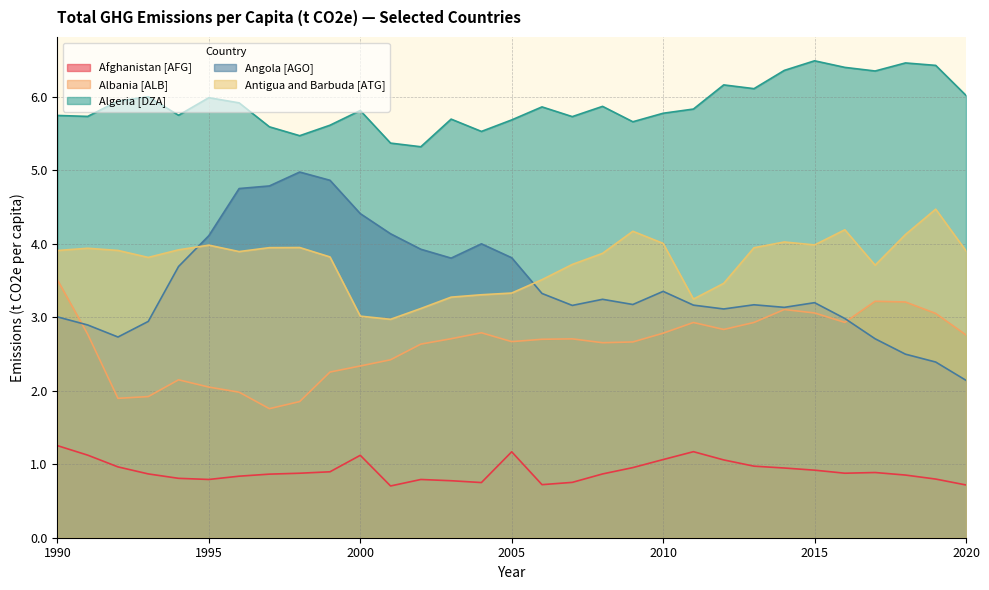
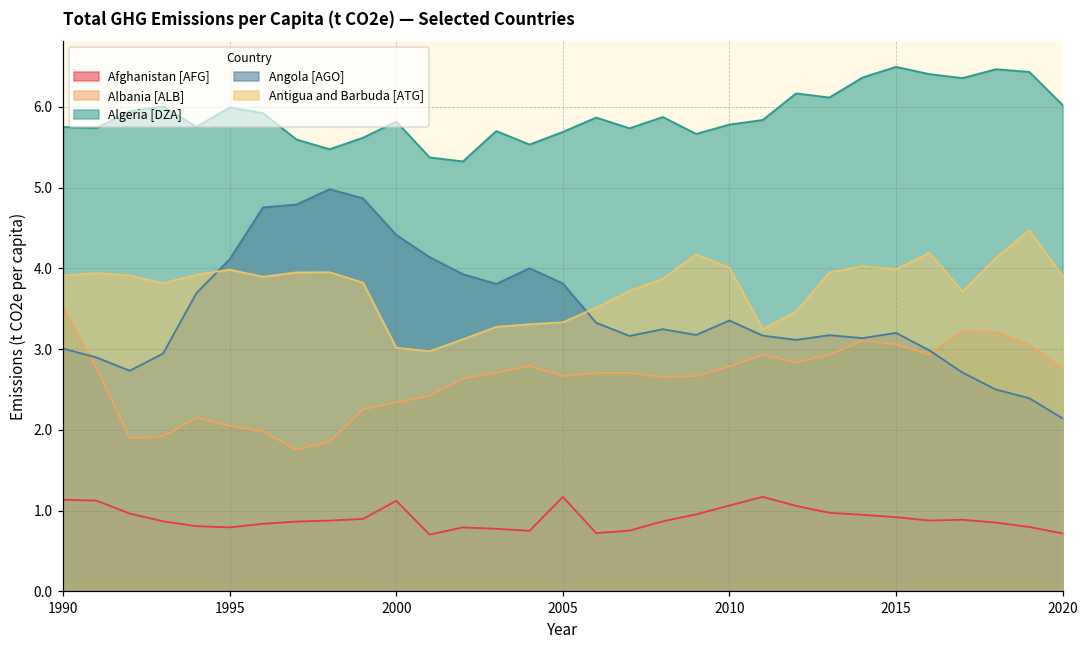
  {
    "Afghanistan [AFG]": {
-     "1990": 1.3,
+     "1990": 1.1,
      "1995": 0.8,
      "2000": 1.1,
      "2005": 1.2,
      "2010": 1.1,
      "2015": 0.9,
      "2020": 0.7
    }
  }
